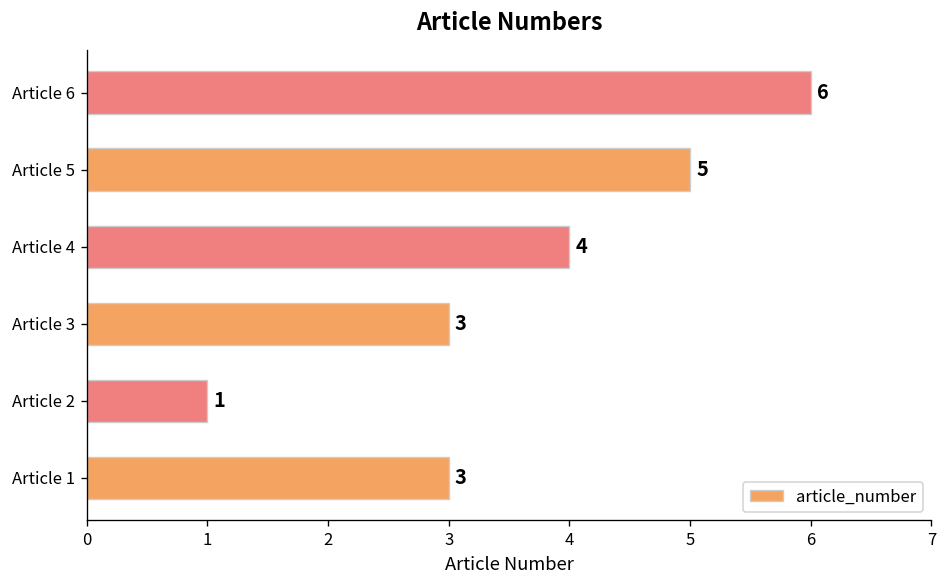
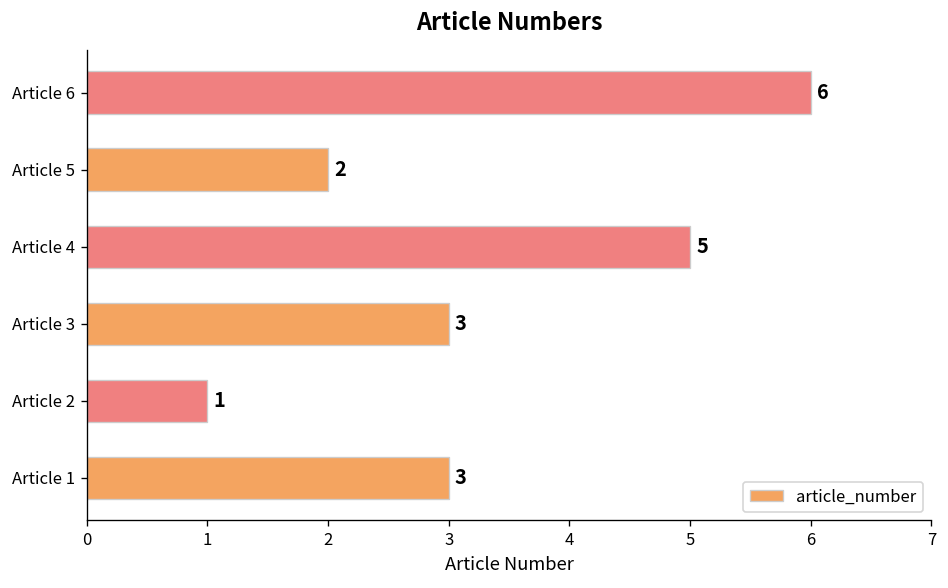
  {
    "Article 6": 6,
-   "Article 5": 5,
-   "Article 4": 4,
+   "Article 5": 2,
+   "Article 4": 5,
    "Article 3": 3,
    "Article 2": 1,
    "Article 1": 3
  }
